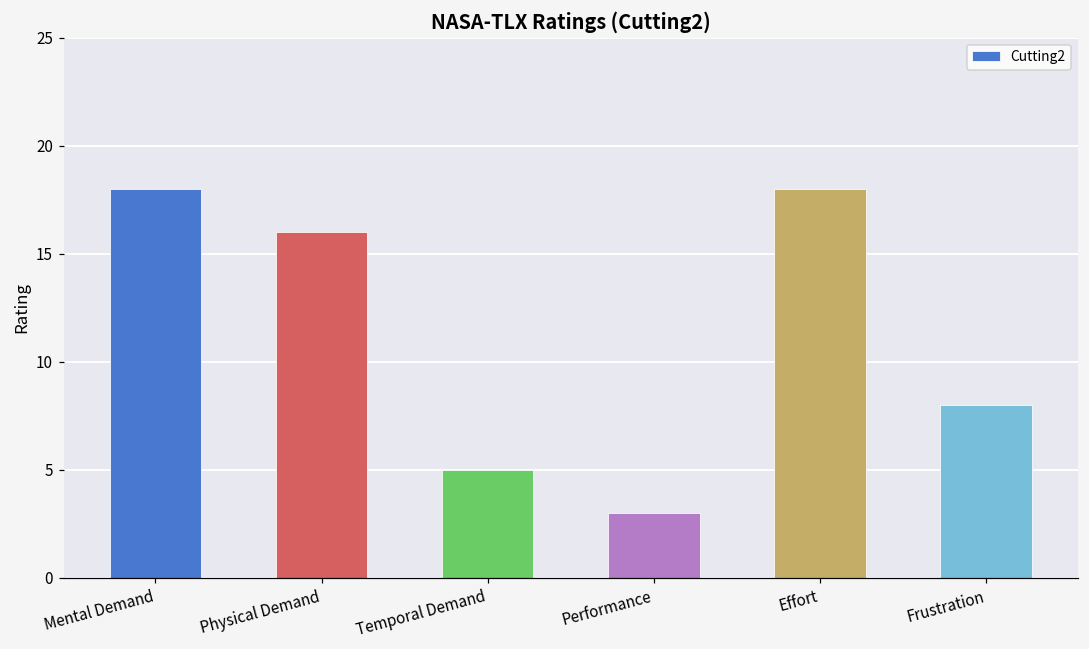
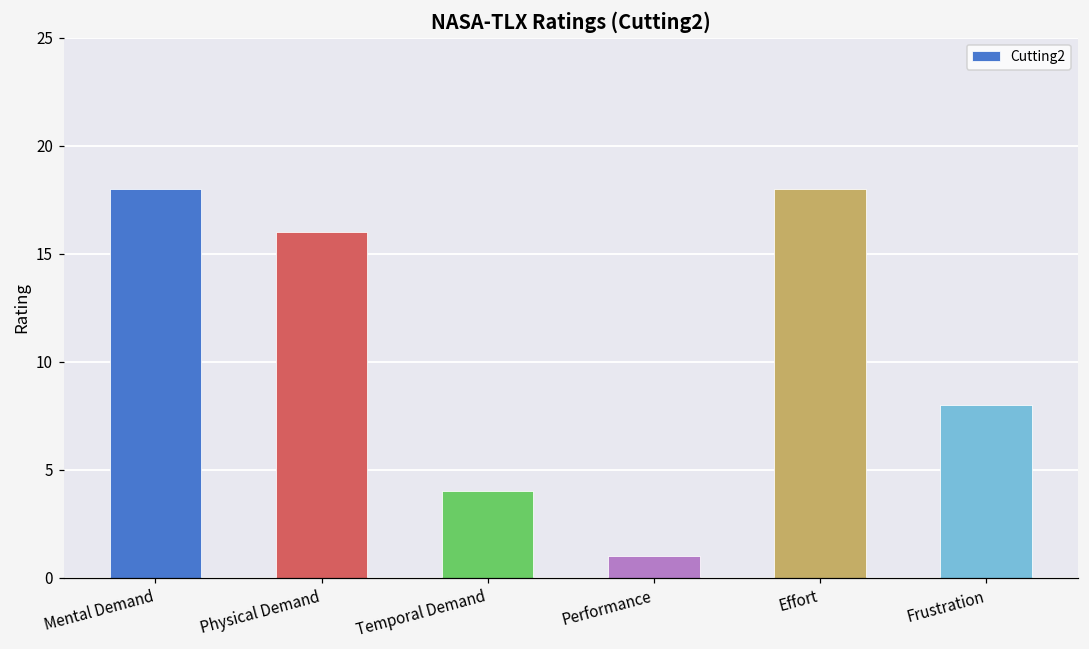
  {
    "Mental Demand": 18,
    "Physical Demand": 16,
-   "Temporal Demand": 5,
-   "Performance": 3,
+   "Temporal Demand": 4,
+   "Performance": 1,
    "Effort": 18,
    "Frustration": 8
  }
